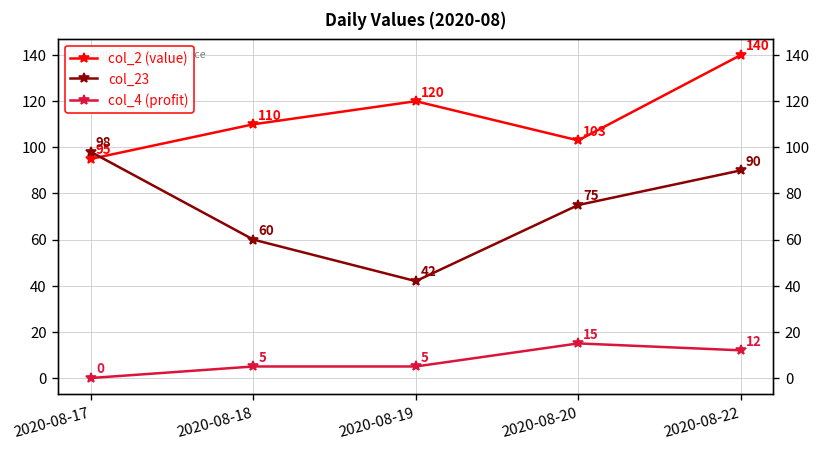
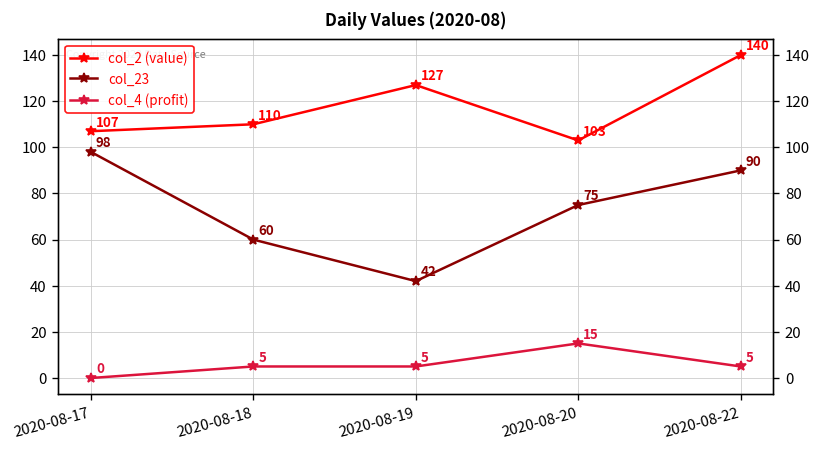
  {
    "col_2 (value)": {
-     "2020-08-17": 95,
+     "2020-08-17": 107,
      "2020-08-18": 110,
-     "2020-08-19": 120,
+     "2020-08-19": 127,
      "2020-08-20": 103,
      "2020-08-22": 140
    },
    "col_23": {
      "2020-08-17": 98,
      "2020-08-18": 60,
      "2020-08-19": 42,
      "2020-08-20": 75,
      "2020-08-22": 90
    },
    "col_4 (profit)": {
      "2020-08-17": 0,
      "2020-08-18": 5,
      "2020-08-19": 5,
      "2020-08-20": 15,
-     "2020-08-22": 12
+     "2020-08-22": 5
    }
  }
